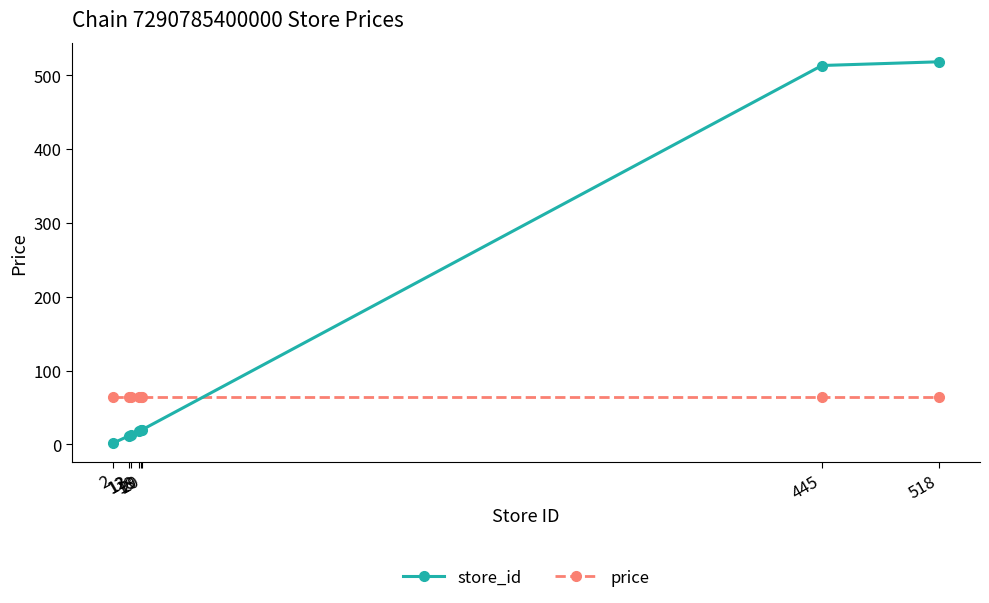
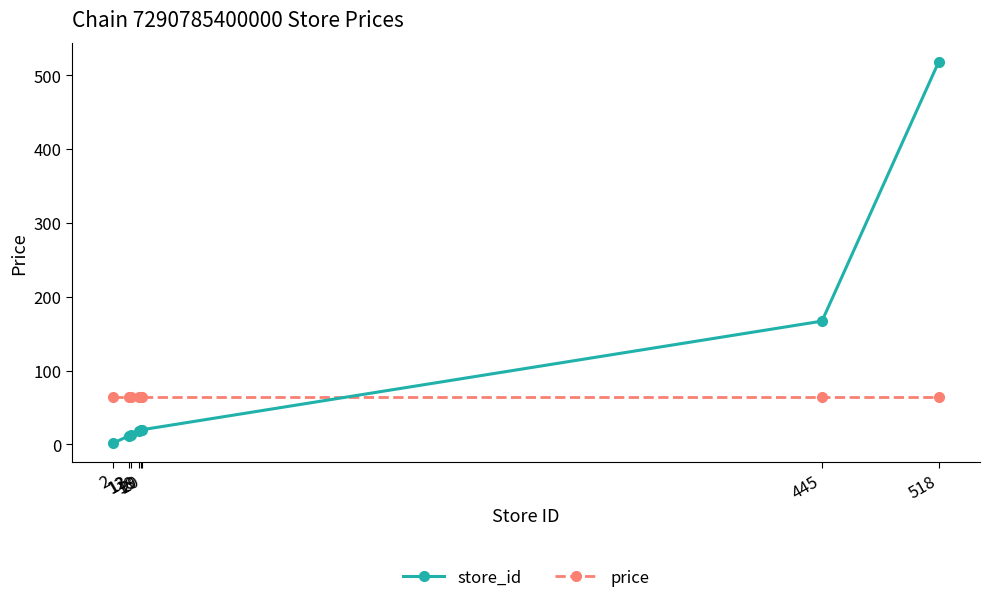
  {
    "store_id": {
      "2": 0,
      "12": 10,
      "13": 10,
      "18": 20,
      "19": 20,
      "20": 20,
-     "445": 510,
+     "445": 170,
      "518": 520
    },
    "price": {
      "2": 60,
      "12": 60,
      "13": 60,
      "18": 60,
      "19": 60,
      "20": 60,
      "445": 60,
      "518": 60
    }
  }
